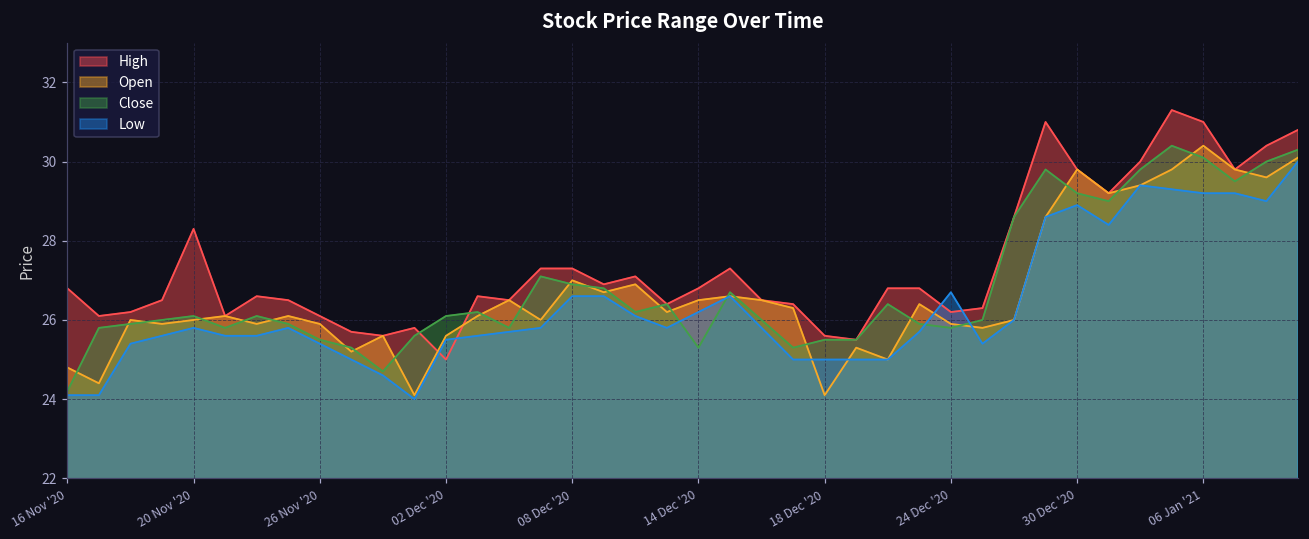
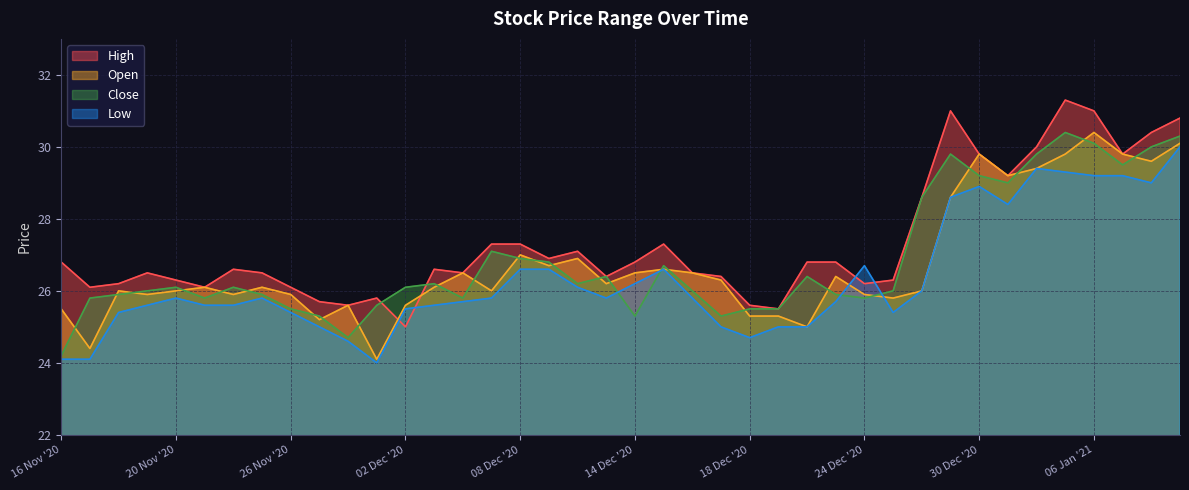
  {
    "High": {
      "16 Nov '20": 26.8,
-     "20 Nov '20": 28.3,
+     "20 Nov '20": 26.3,
      "26 Nov '20": 26.1,
      "02 Dec '20": 25.0,
      "08 Dec '20": 27.3,
      "14 Dec '20": 26.8,
      "18 Dec '20": 25.6,
      "24 Dec '20": 26.2,
      "06 Jan '21": 31.0
    },
    "Open": {
-     "16 Nov '20": 24.8,
+     "16 Nov '20": 25.5,
      "20 Nov '20": 26.0,
      "26 Nov '20": 25.9,
      "02 Dec '20": 25.6,
      "08 Dec '20": 27.0,
      "14 Dec '20": 26.5,
-     "18 Dec '20": 24.1,
+     "18 Dec '20": 25.3,
      "24 Dec '20": 25.9,
      "06 Jan '21": 30.4
    },
    "Close": {
      "16 Nov '20": 24.2,
      "20 Nov '20": 26.1,
      "26 Nov '20": 25.5,
      "02 Dec '20": 26.1,
      "08 Dec '20": 26.9,
      "14 Dec '20": 25.3,
      "18 Dec '20": 25.5,
      "24 Dec '20": 25.8,
      "30 Dec '20": 29.2,
      "06 Jan '21": 30.1
    },
    "Low": {
      "16 Nov '20": 24.1,
      "20 Nov '20": 25.8,
      "26 Nov '20": 25.4,
      "02 Dec '20": 25.5,
      "08 Dec '20": 26.6,
      "14 Dec '20": 26.2,
-     "18 Dec '20": 25.0,
+     "18 Dec '20": 24.7,
      "24 Dec '20": 26.7,
      "30 Dec '20": 28.9,
      "06 Jan '21": 29.2
    }
  }
